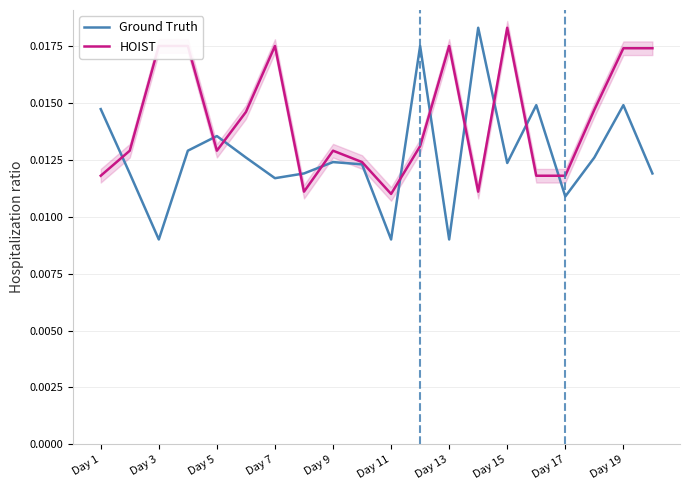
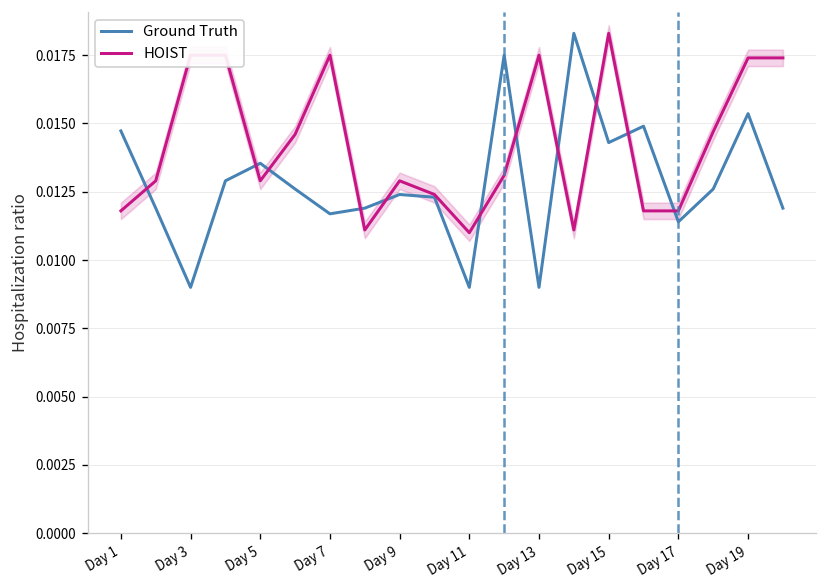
  {
    "Ground Truth": {
      "Day 1": 0.0147,
      "Day 3": 0.0090,
      "Day 5": 0.0135,
      "Day 7": 0.0117,
      "Day 9": 0.0124,
      "Day 11": 0.0090,
      "Day 13": 0.0090,
-     "Day 15": 0.0124,
-     "Day 17": 0.0109,
-     "Day 19": 0.0149
+     "Day 15": 0.0143,
+     "Day 17": 0.0114,
+     "Day 19": 0.0154
    }
  }
